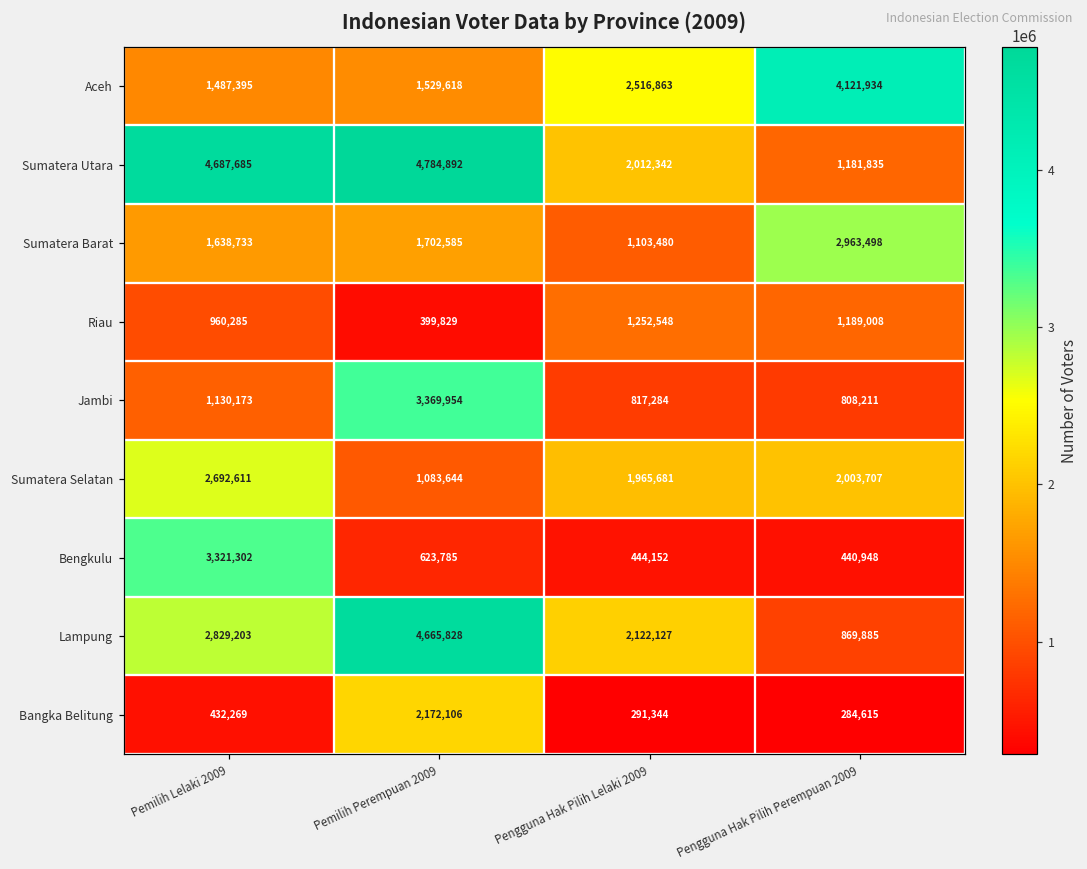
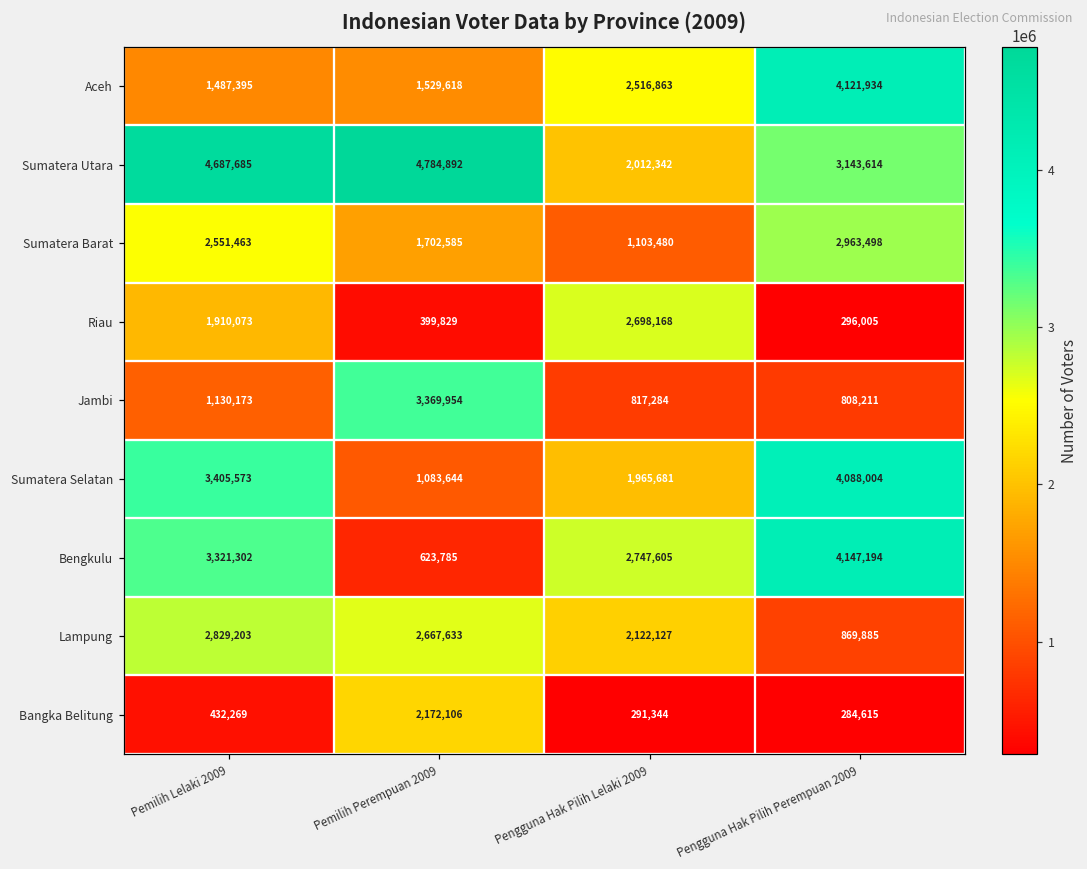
  {
    "Aceh": {
      "Pemilih Lelaki 2009": "1,487,395",
      "Pemilih Perempuan 2009": "1,529,618",
      "Pengguna Hak Pilih Lelaki 2009": "2,516,863",
      "Pengguna Hak Pilih Perempuan 2009": "4,121,934"
    },
    "Sumatera Utara": {
      "Pemilih Lelaki 2009": "4,687,685",
      "Pemilih Perempuan 2009": "4,784,892",
      "Pengguna Hak Pilih Lelaki 2009": "2,012,342",
-     "Pengguna Hak Pilih Perempuan 2009": "1,181,835"
+     "Pengguna Hak Pilih Perempuan 2009": "3,143,614"
    },
    "Sumatera Barat": {
-     "Pemilih Lelaki 2009": "1,638,733",
+     "Pemilih Lelaki 2009": "2,551,463",
      "Pemilih Perempuan 2009": "1,702,585",
      "Pengguna Hak Pilih Lelaki 2009": "1,103,480",
      "Pengguna Hak Pilih Perempuan 2009": "2,963,498"
    },
    "Riau": {
-     "Pemilih Lelaki 2009": "960,285",
+     "Pemilih Lelaki 2009": "1,910,073",
      "Pemilih Perempuan 2009": "399,829",
-     "Pengguna Hak Pilih Lelaki 2009": "1,252,548",
-     "Pengguna Hak Pilih Perempuan 2009": "1,189,008"
+     "Pengguna Hak Pilih Lelaki 2009": "2,698,168",
+     "Pengguna Hak Pilih Perempuan 2009": "296,005"
    },
    "Jambi": {
      "Pemilih Lelaki 2009": "1,130,173",
      "Pemilih Perempuan 2009": "3,369,954",
      "Pengguna Hak Pilih Lelaki 2009": "817,284",
      "Pengguna Hak Pilih Perempuan 2009": "808,211"
    },
    "Sumatera Selatan": {
-     "Pemilih Lelaki 2009": "2,692,611",
+     "Pemilih Lelaki 2009": "3,405,573",
      "Pemilih Perempuan 2009": "1,083,644",
      "Pengguna Hak Pilih Lelaki 2009": "1,965,681",
-     "Pengguna Hak Pilih Perempuan 2009": "2,003,707"
+     "Pengguna Hak Pilih Perempuan 2009": "4,088,004"
    },
    "Bengkulu": {
      "Pemilih Lelaki 2009": "3,321,302",
      "Pemilih Perempuan 2009": "623,785",
-     "Pengguna Hak Pilih Lelaki 2009": "444,152",
-     "Pengguna Hak Pilih Perempuan 2009": "440,948"
+     "Pengguna Hak Pilih Lelaki 2009": "2,747,605",
+     "Pengguna Hak Pilih Perempuan 2009": "4,147,194"
    },
    "Lampung": {
      "Pemilih Lelaki 2009": "2,829,203",
-     "Pemilih Perempuan 2009": "4,665,828",
+     "Pemilih Perempuan 2009": "2,667,633",
      "Pengguna Hak Pilih Lelaki 2009": "2,122,127",
      "Pengguna Hak Pilih Perempuan 2009": "869,885"
    },
    "Bangka Belitung": {
      "Pemilih Lelaki 2009": "432,269",
      "Pemilih Perempuan 2009": "2,172,106",
      "Pengguna Hak Pilih Lelaki 2009": "291,344",
      "Pengguna Hak Pilih Perempuan 2009": "284,615"
    }
  }
